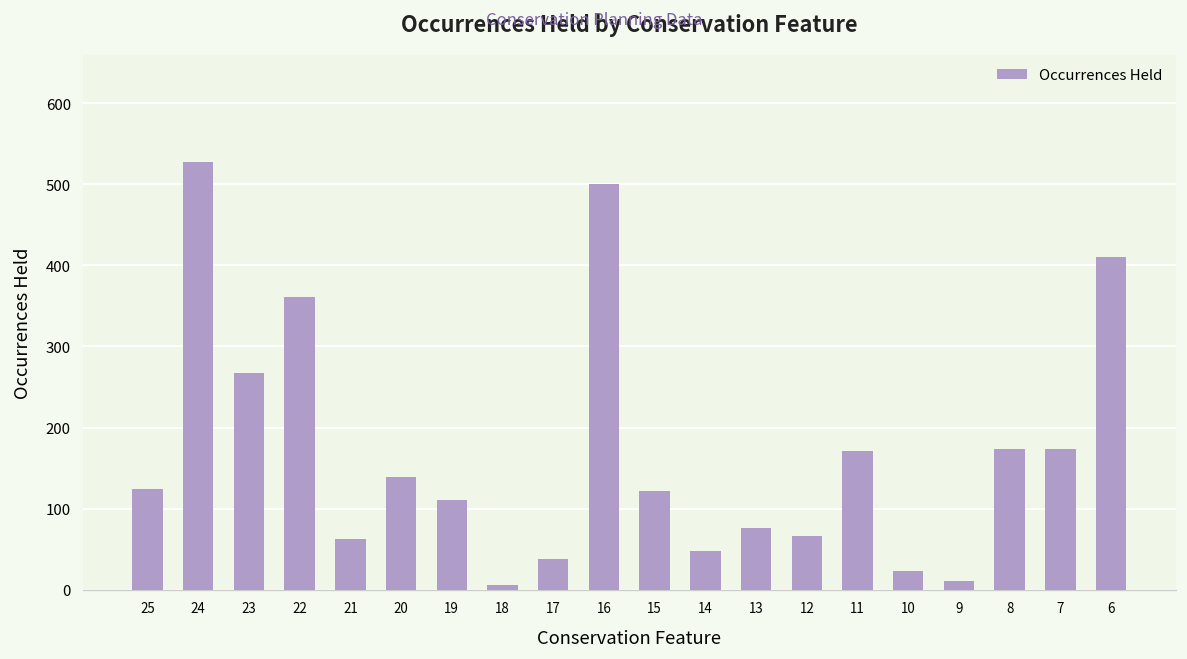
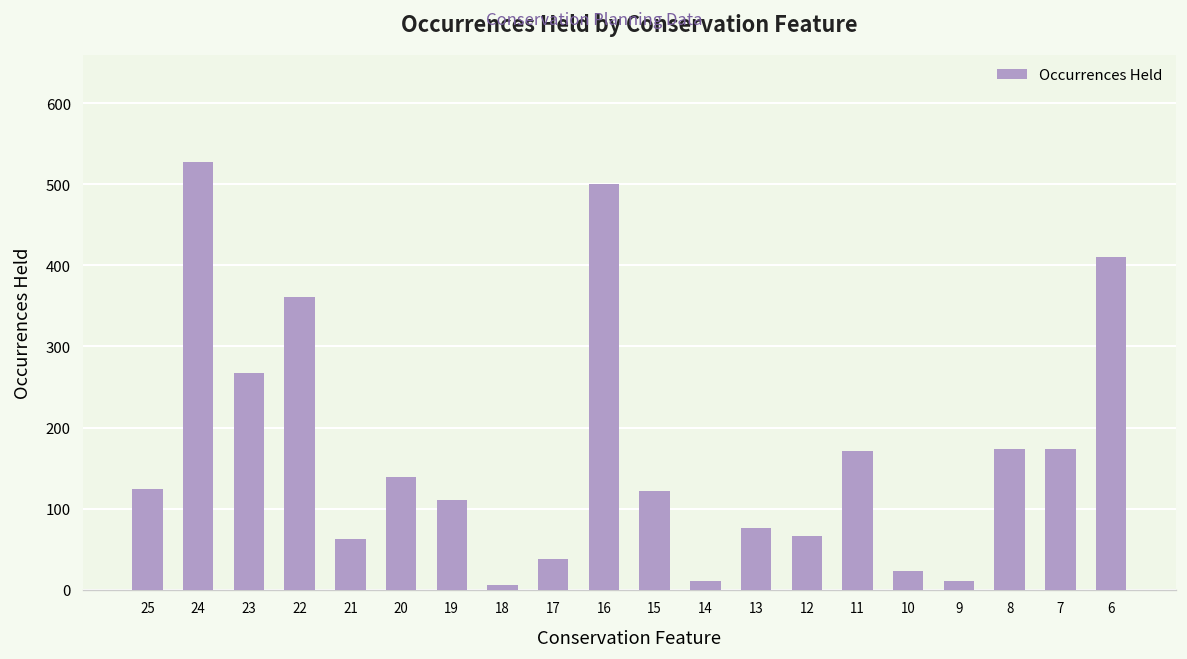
  {
    "25": 120,
    "24": 530,
    "23": 270,
    "22": 360,
    "21": 60,
    "20": 140,
    "19": 110,
    "18": 10,
    "17": 40,
    "16": 500,
    "15": 120,
-   "14": 50,
+   "14": 10,
    "13": 80,
    "12": 70,
    "11": 170,
    "10": 20,
    "9": 10,
    "8": 170,
    "7": 170,
    "6": 410
  }
